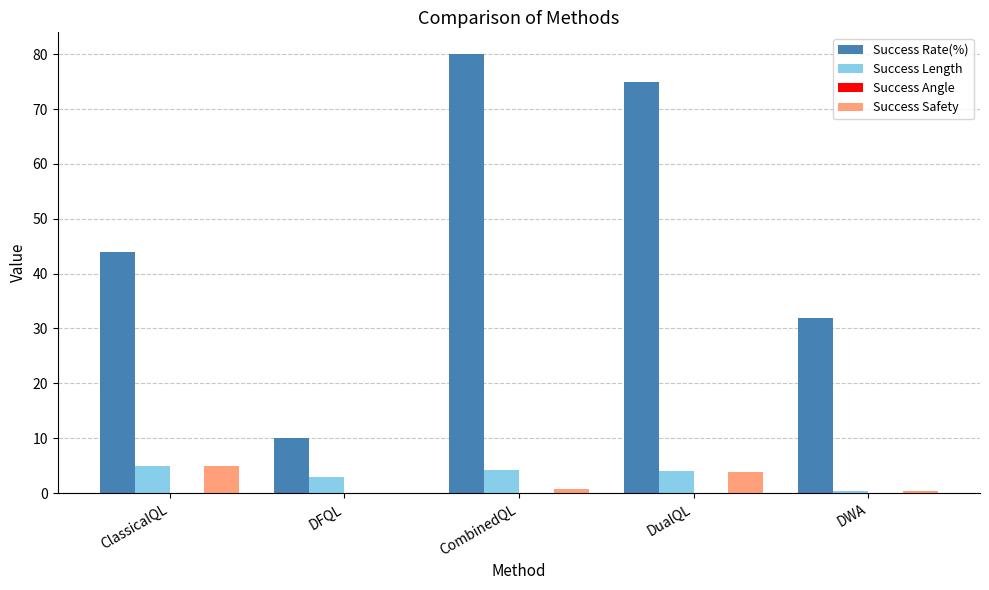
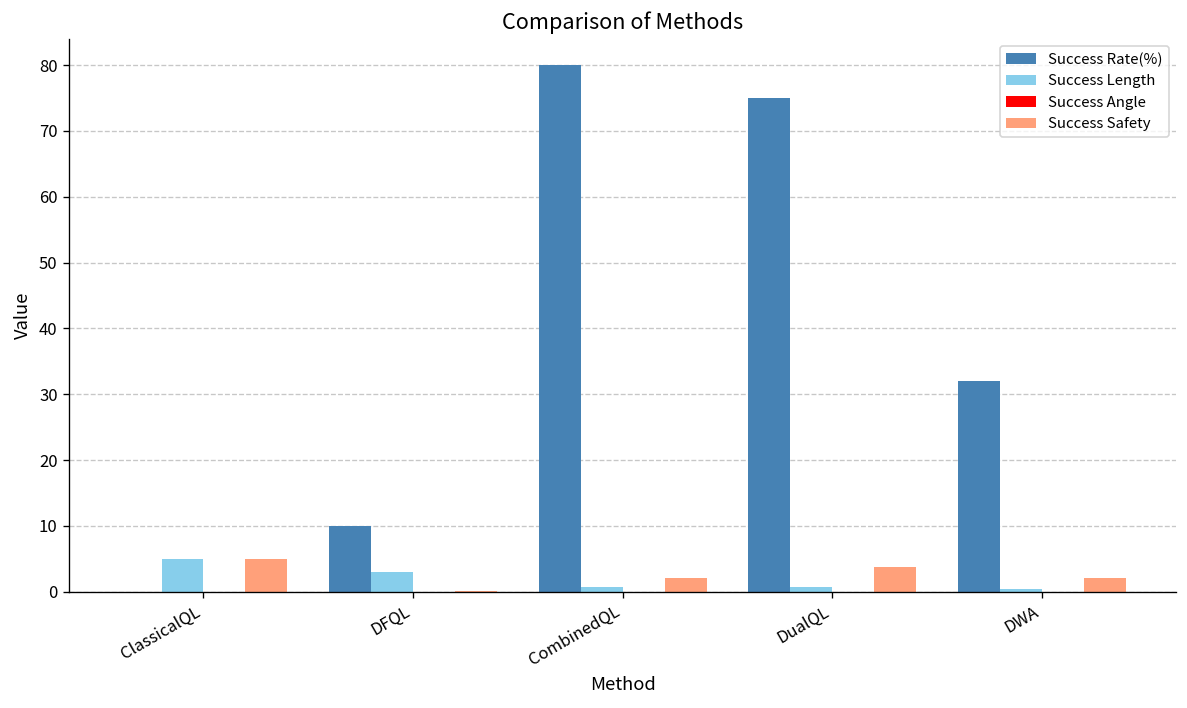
  {
    "Success Rate(%)": {
-     "ClassicalQL": 44,
+     "ClassicalQL": 0,
      "DFQL": 10,
      "CombinedQL": 80,
      "DualQL": 75,
      "DWA": 32
    },
    "Success Length": {
      "ClassicalQL": 5,
      "DFQL": 3,
-     "CombinedQL": 4,
-     "DualQL": 4
+     "CombinedQL": 1,
+     "DualQL": 1
    },
    "Success Angle": {
      "ClassicalQL": 0
    },
    "Success Safety": {
      "ClassicalQL": 5,
-     "CombinedQL": 1,
+     "CombinedQL": 2,
      "DualQL": 4,
-     "DWA": 0
+     "DWA": 2
    }
  }
